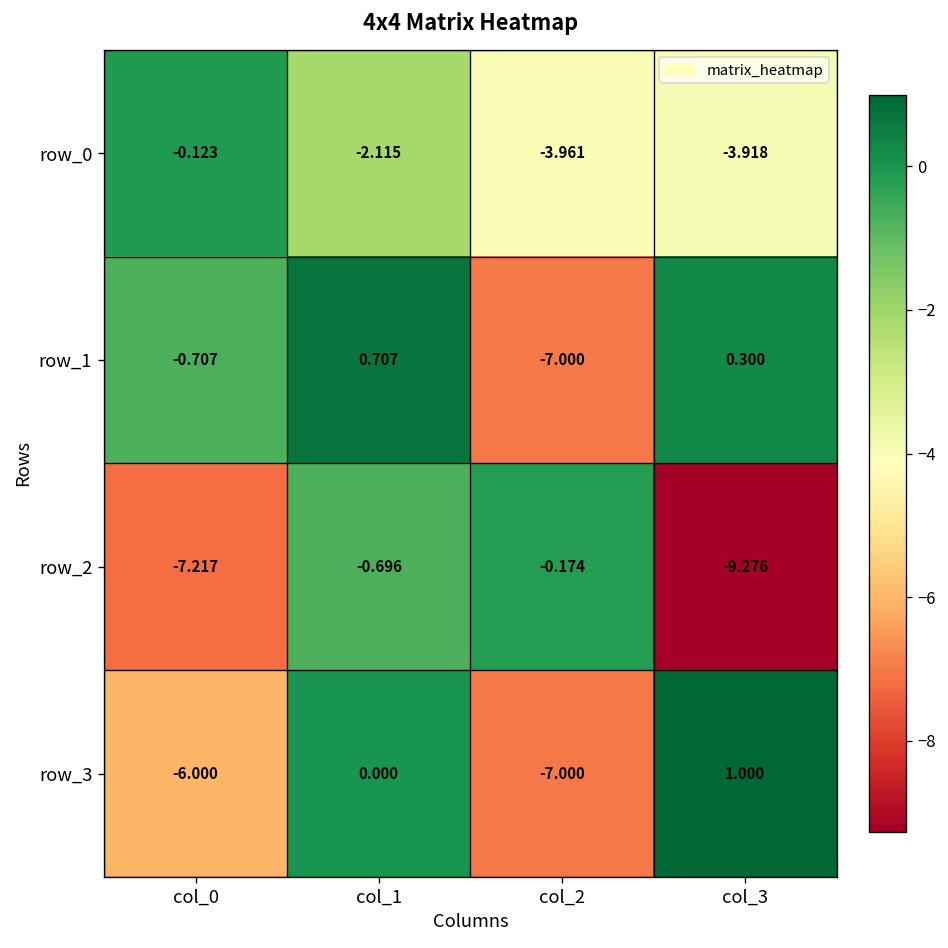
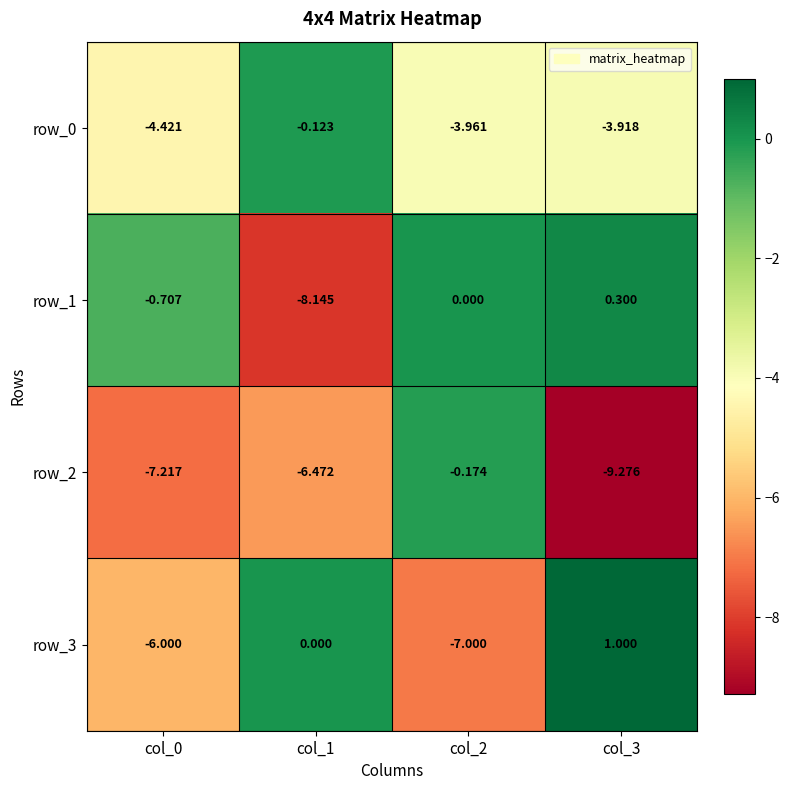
  {
    "row_0": {
-     "col_0": -0.123,
-     "col_1": -2.115,
+     "col_0": -4.421,
+     "col_1": -0.123,
      "col_2": -3.961,
      "col_3": -3.918
    },
    "row_1": {
      "col_0": -0.707,
-     "col_1": 0.707,
-     "col_2": -7.000,
+     "col_1": -8.145,
+     "col_2": 0.000,
      "col_3": 0.300
    },
    "row_2": {
      "col_0": -7.217,
-     "col_1": -0.696,
+     "col_1": -6.472,
      "col_2": -0.174,
      "col_3": -9.276
    },
    "row_3": {
      "col_0": -6.000,
      "col_1": 0.000,
      "col_2": -7.000,
      "col_3": 1.000
    }
  }
